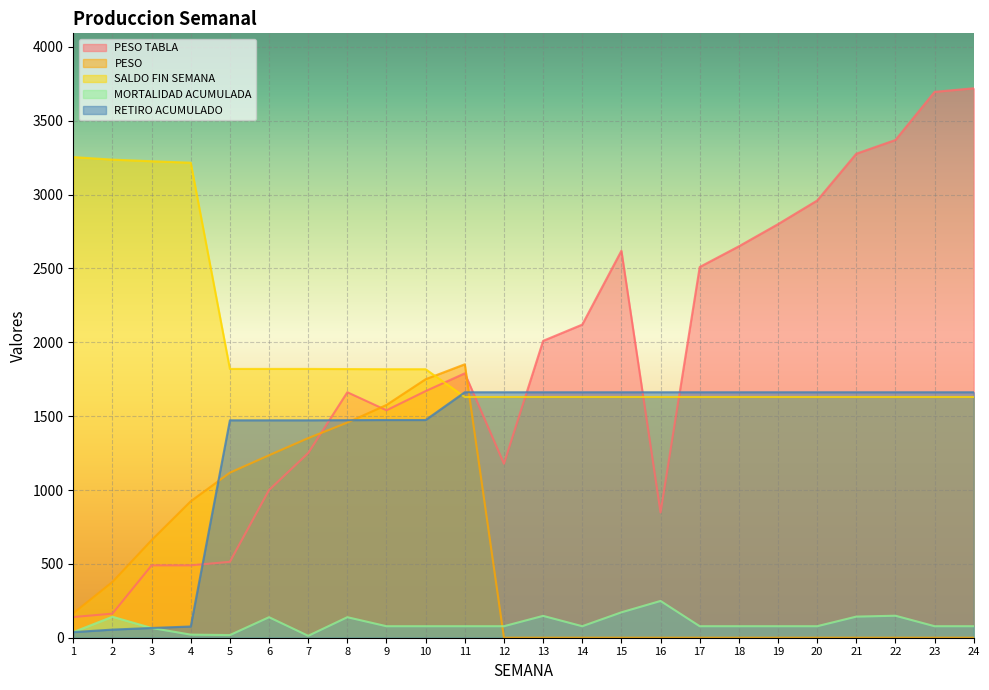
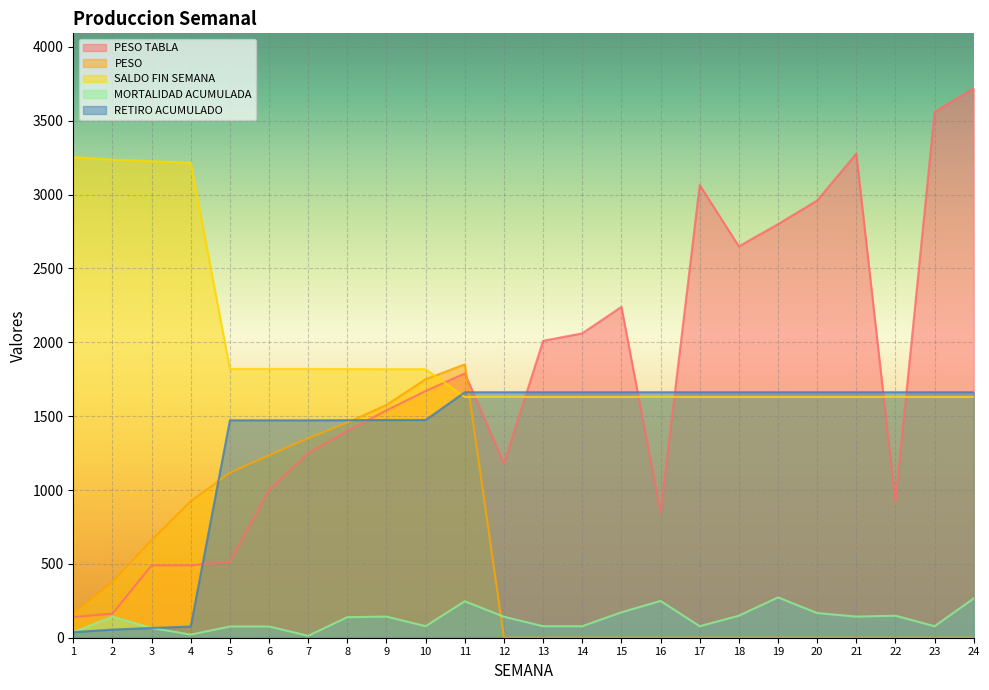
  {
    "PESO TABLA": {
      "1": 140,
      "2": 160,
      "3": 490,
      "4": 490,
      "5": 510,
      "6": 1000,
      "7": 1250,
-     "8": 1660,
+     "8": 1400,
      "9": 1540,
      "10": 1670,
      "11": 1790,
      "12": 1180,
      "13": 2010,
-     "14": 2120,
-     "15": 2620,
+     "14": 2060,
+     "15": 2240,
      "16": 850,
-     "17": 2510,
+     "17": 3070,
      "18": 2650,
      "19": 2800,
      "20": 2960,
      "21": 3280,
-     "22": 3370,
-     "23": 3700,
+     "22": 920,
+     "23": 3560,
      "24": 3720
    },
    "MORTALIDAD ACUMULADA": {
      "2": 140,
      "4": 20,
-     "5": 20,
-     "6": 140,
+     "5": 80,
+     "6": 80,
      "7": 10,
      "8": 140,
-     "9": 80,
+     "9": 140,
      "10": 80,
-     "11": 80,
-     "12": 80,
-     "13": 150,
+     "11": 250,
+     "12": 140,
+     "13": 80,
      "14": 80,
      "15": 170,
      "16": 250,
      "17": 80,
-     "18": 80,
-     "19": 80,
-     "20": 80,
+     "18": 150,
+     "19": 270,
+     "20": 170,
      "21": 140,
      "22": 150,
      "23": 80,
-     "24": 80
+     "24": 270
    },
    "RETIRO ACUMULADO": {
      "2": 60,
      "4": 80,
      "5": 1470,
      "6": 1470,
      "7": 1470,
      "9": 1470,
      "10": 1470,
      "11": 1660,
      "12": 1660,
      "13": 1660,
      "14": 1660,
      "15": 1660,
      "16": 1660,
      "17": 1660,
      "18": 1660,
      "19": 1660,
      "20": 1660,
      "21": 1660,
      "22": 1660,
      "23": 1660,
      "24": 1660
    }
  }
